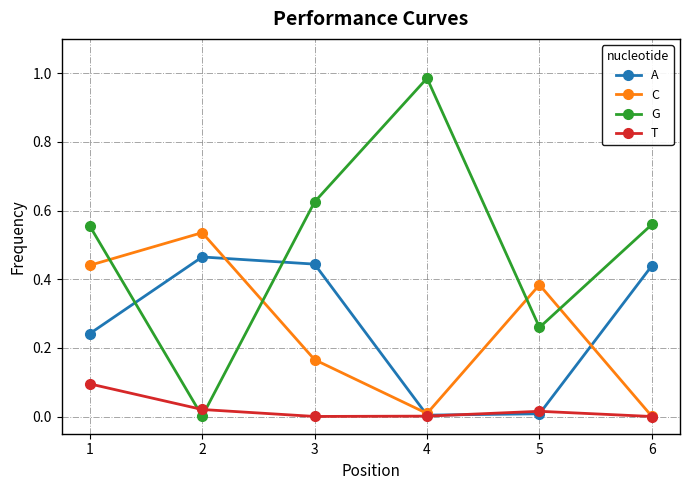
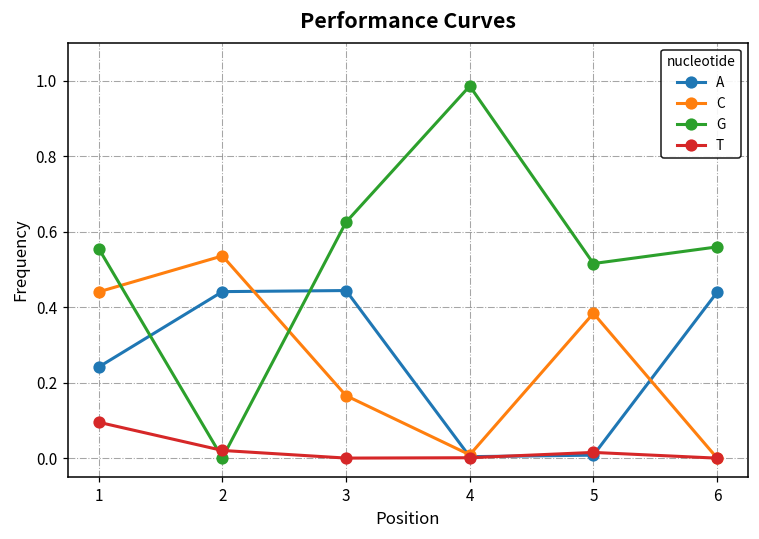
  {
    "A": {
      "1": 0.24,
-     "2": 0.46,
+     "2": 0.44,
      "3": 0.44,
      "6": 0.44
    },
    "C": {
      "1": 0.44,
      "2": 0.54,
      "3": 0.17,
      "5": 0.38
    },
    "G": {
      "1": 0.56,
      "2": 0.00,
      "3": 0.63,
      "4": 0.99,
-     "5": 0.26,
+     "5": 0.52,
      "6": 0.56
    },
    "T": {
      "1": 0.10,
      "2": 0.02,
      "3": 0.00
    }
  }
